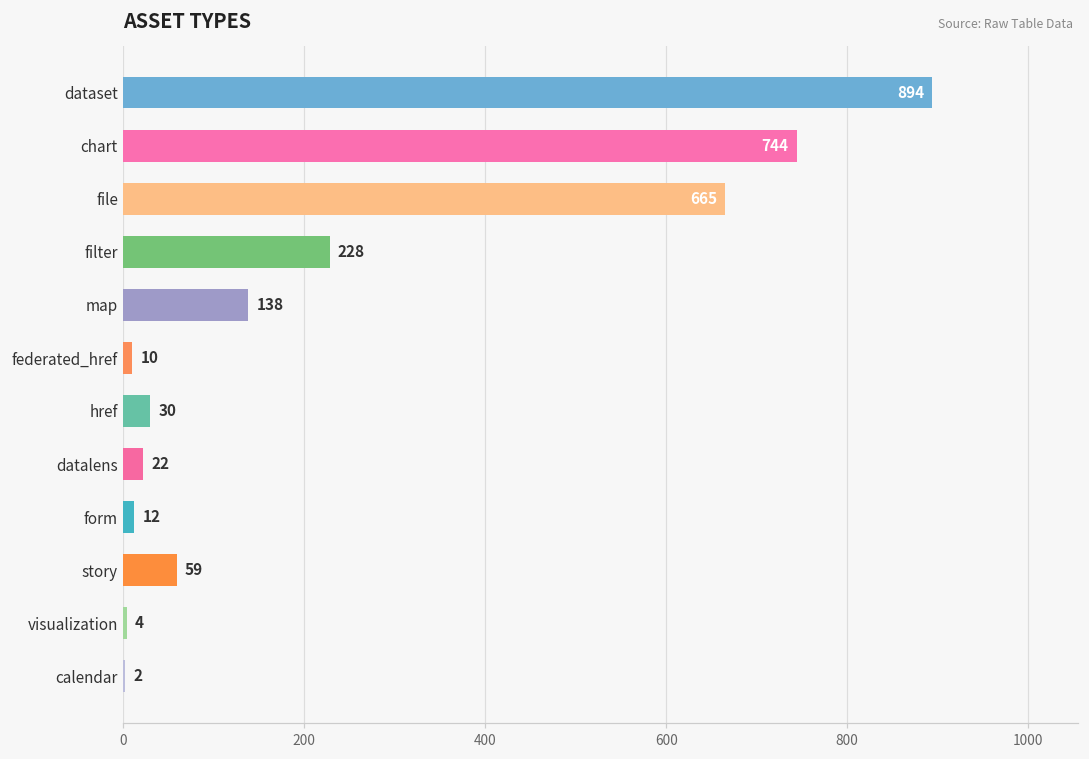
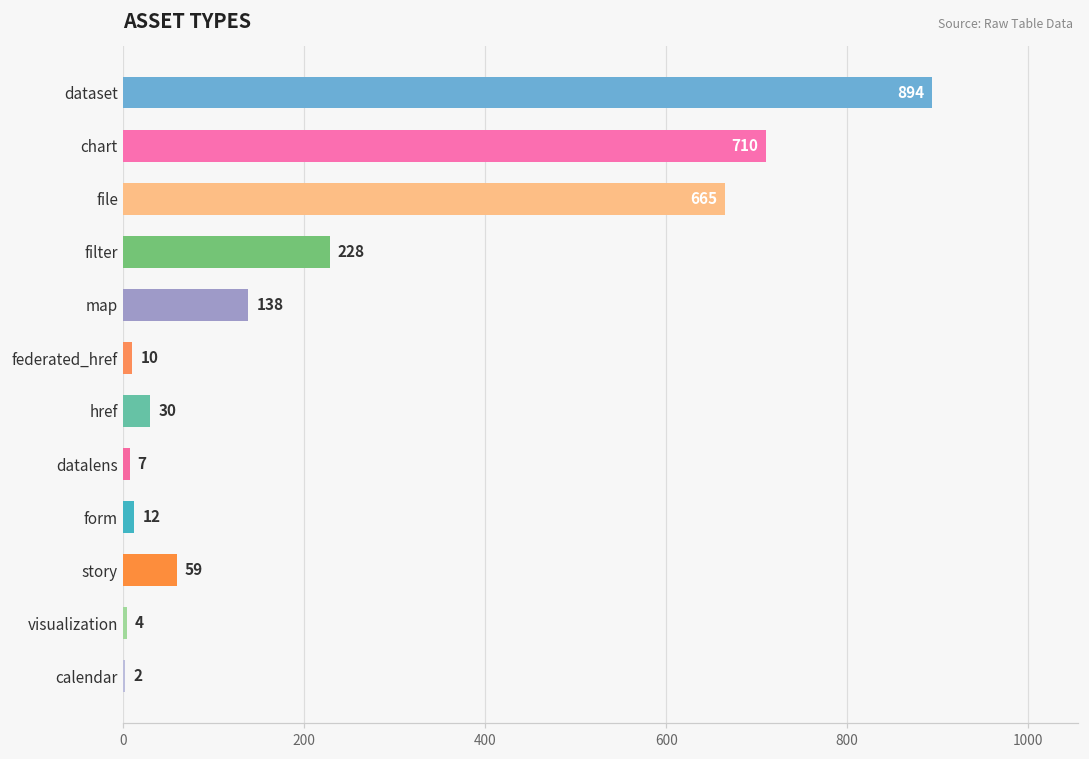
  {
    "dataset": 894,
-   "chart": 744,
+   "chart": 710,
    "file": 665,
    "filter": 228,
    "map": 138,
    "federated_href": 10,
    "href": 30,
-   "datalens": 22,
+   "datalens": 7,
    "form": 12,
    "story": 59,
    "visualization": 4,
    "calendar": 2
  }
